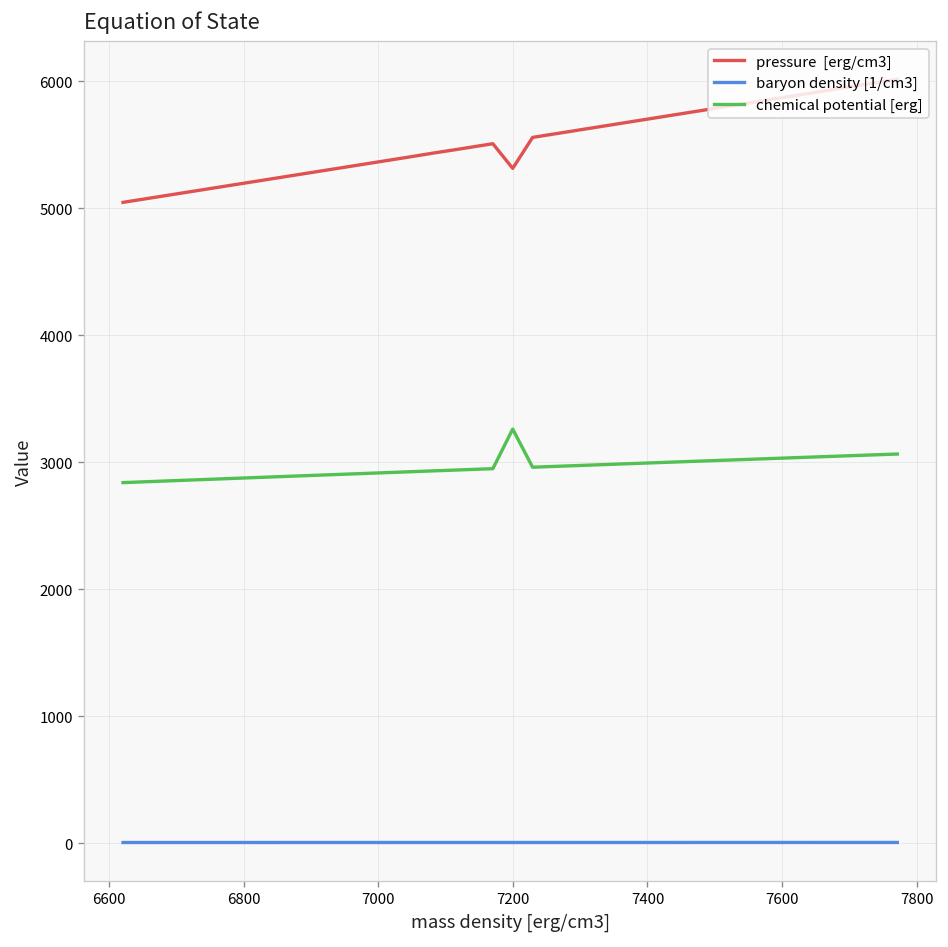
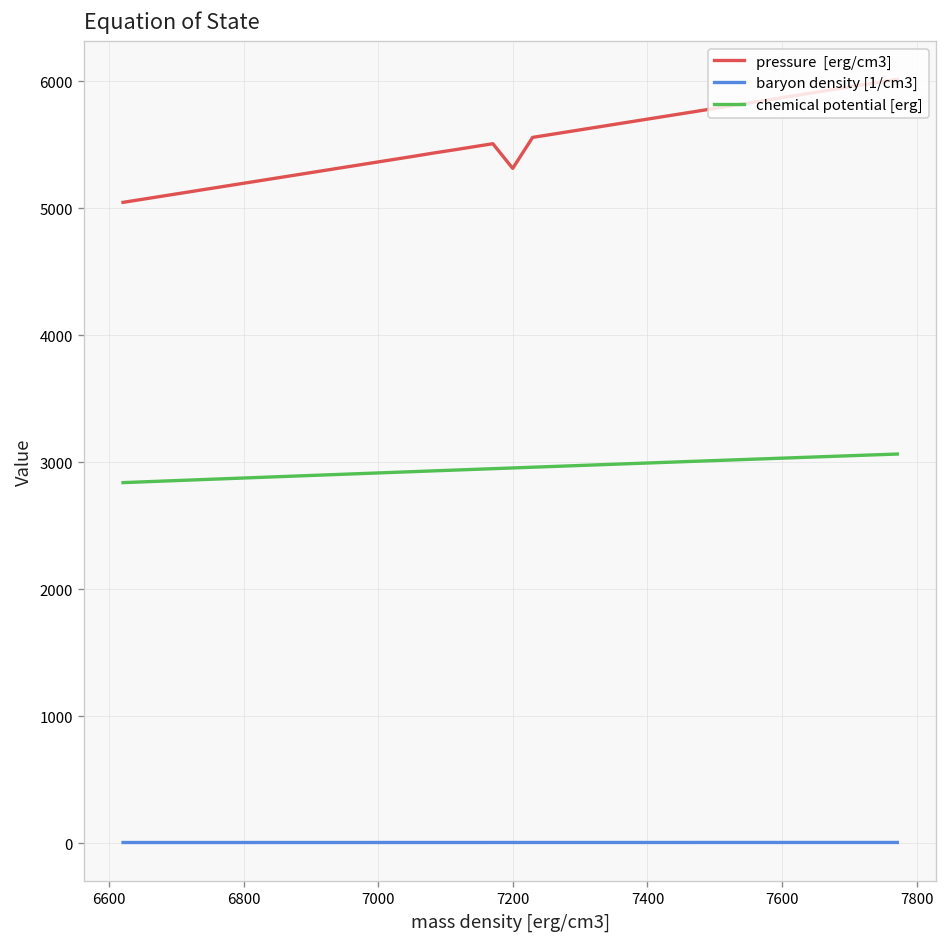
  {
    "pressure [erg/cm3]": {
      "7200": 5310
    },
    "baryon density [1/cm3]": {
      "7200": 0
    },
    "chemical potential [erg]": {
-     "7200": 3260
+     "7200": 2950
    }
  }
